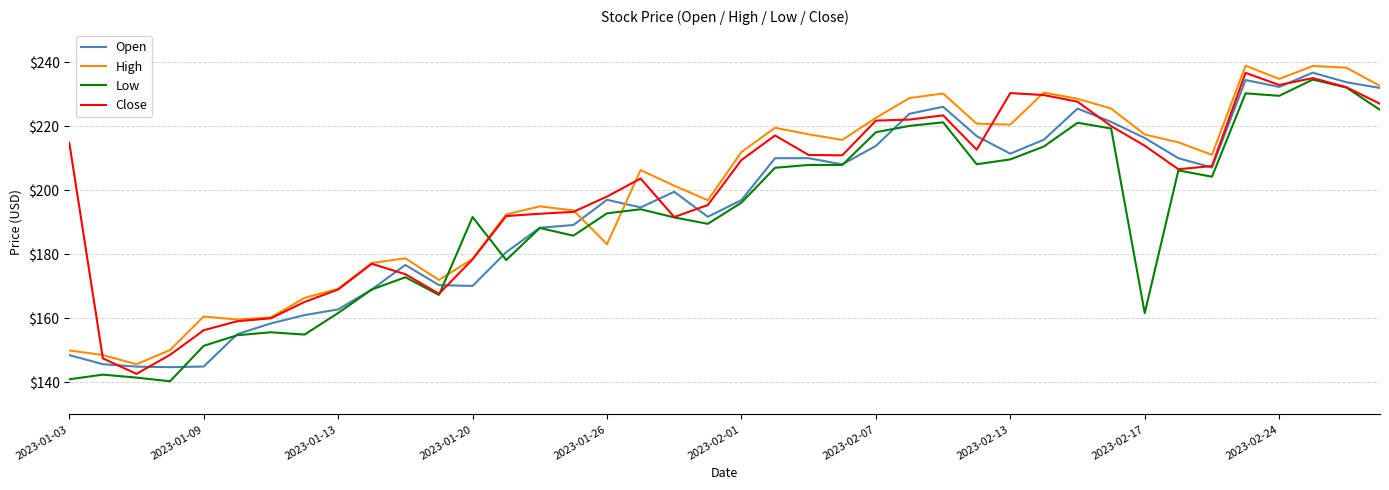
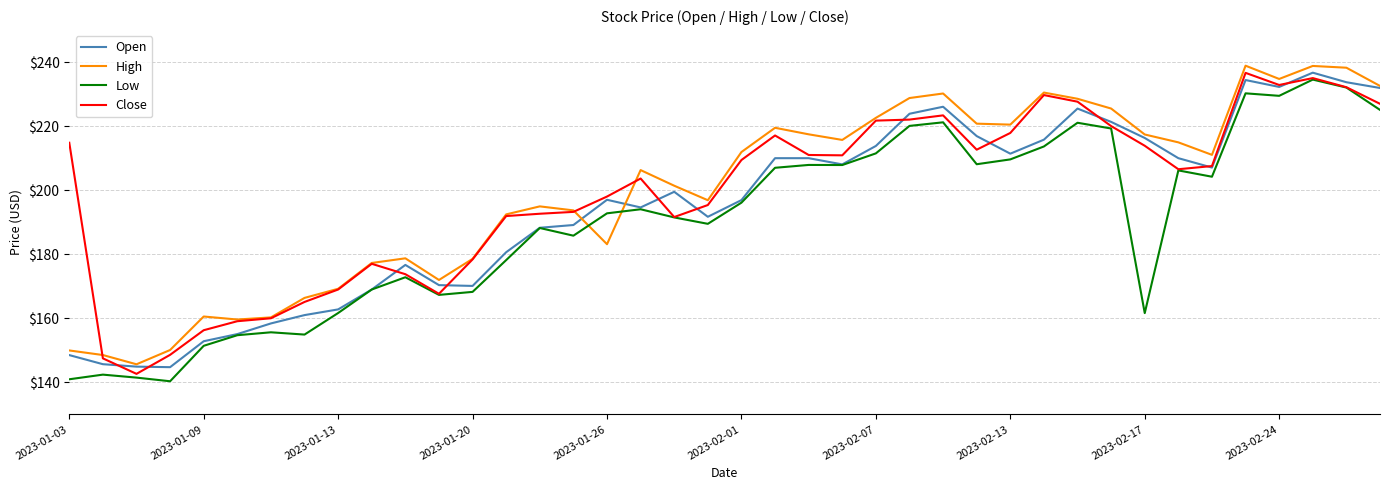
  {
    "Open": {
      "2023-01-03": "$149",
-     "2023-01-09": "$145",
+     "2023-01-09": "$153",
      "2023-01-13": "$163",
      "2023-01-20": "$170",
      "2023-01-26": "$197",
      "2023-02-01": "$197",
      "2023-02-07": "$214",
      "2023-02-13": "$211",
      "2023-02-17": "$216"
    },
    "High": {
      "2023-01-03": "$150",
      "2023-01-09": "$161",
      "2023-01-26": "$183",
      "2023-02-01": "$212",
      "2023-02-07": "$223",
      "2023-02-13": "$220",
      "2023-02-17": "$217",
      "2023-02-24": "$235"
    },
    "Low": {
      "2023-01-03": "$141",
      "2023-01-09": "$151",
      "2023-01-13": "$162",
-     "2023-01-20": "$192",
+     "2023-01-20": "$168",
      "2023-01-26": "$193",
      "2023-02-01": "$196",
-     "2023-02-07": "$218",
+     "2023-02-07": "$212",
      "2023-02-13": "$210",
      "2023-02-17": "$162",
      "2023-02-24": "$229"
    },
    "Close": {
      "2023-01-03": "$215",
      "2023-01-09": "$156",
      "2023-01-26": "$198",
      "2023-02-01": "$209",
      "2023-02-07": "$222",
-     "2023-02-13": "$230",
+     "2023-02-13": "$218",
      "2023-02-17": "$214"
    }
  }
